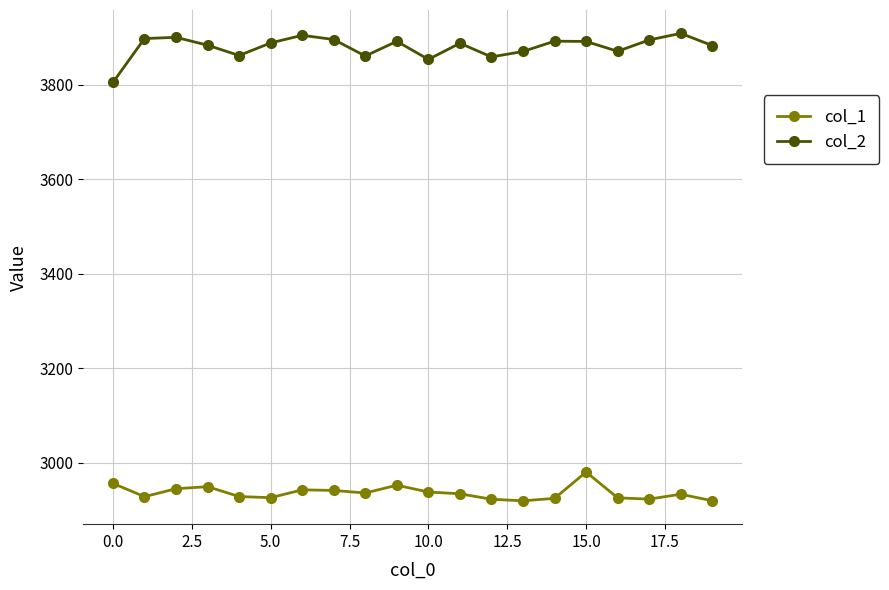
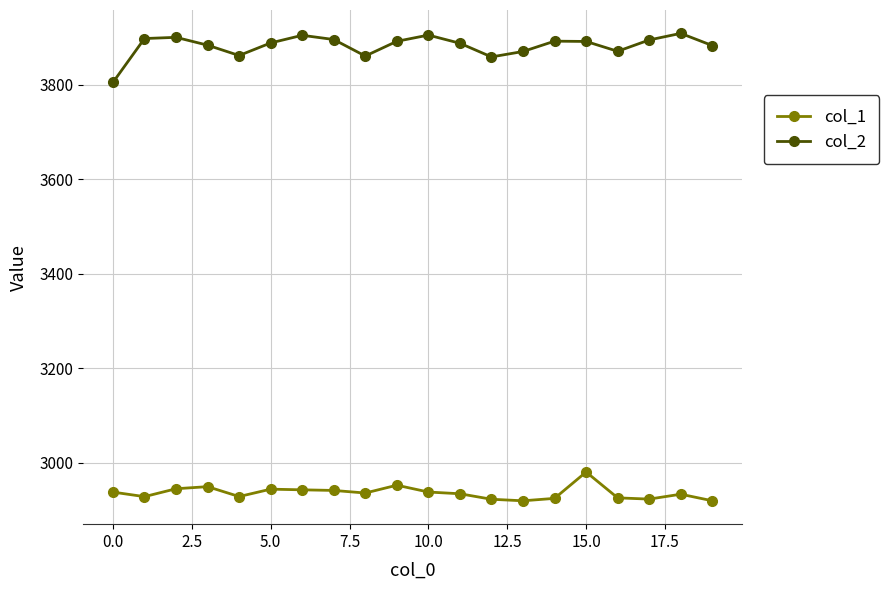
  {
    "col_1": {
-     "0.0": 2960,
-     "5.0": 2930,
+     "0.0": 2940,
+     "5.0": 2940,
      "10.0": 2940,
      "15.0": 2980
    },
    "col_2": {
      "0.0": 3800,
      "5.0": 3890,
-     "10.0": 3850,
+     "10.0": 3900,
      "15.0": 3890
    }
  }
